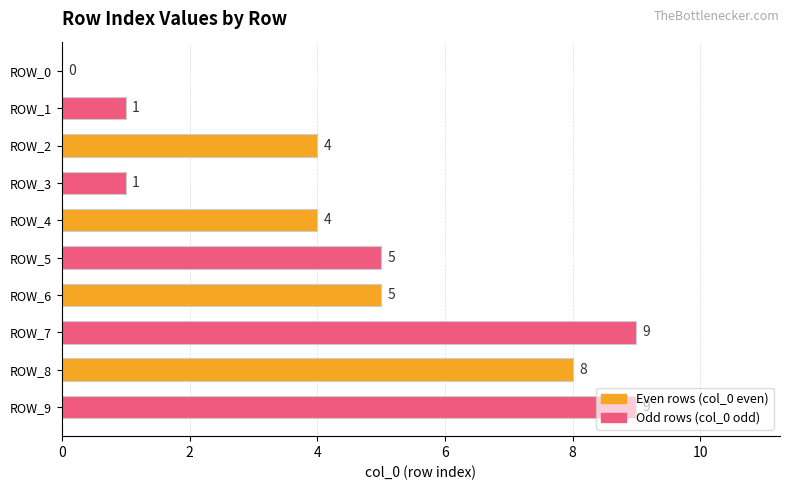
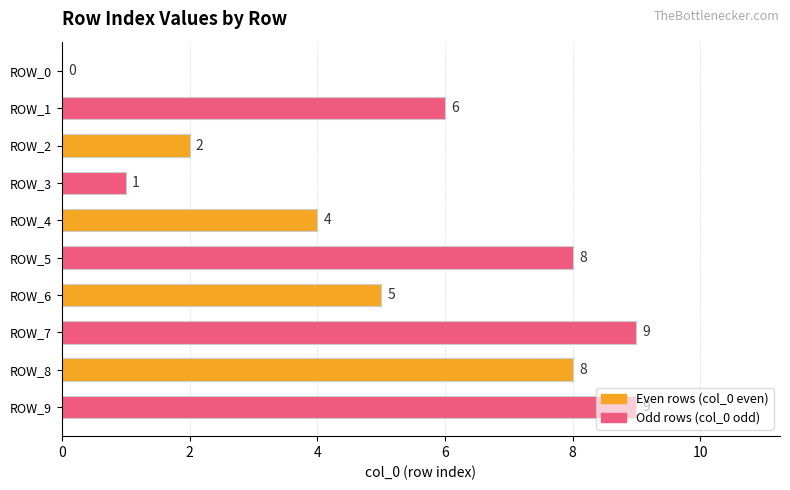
  {
    "ROW_0": 0,
-   "ROW_1": 1,
-   "ROW_2": 4,
+   "ROW_1": 6,
+   "ROW_2": 2,
    "ROW_3": 1,
    "ROW_4": 4,
-   "ROW_5": 5,
+   "ROW_5": 8,
    "ROW_6": 5,
    "ROW_7": 9,
    "ROW_8": 8
  }
